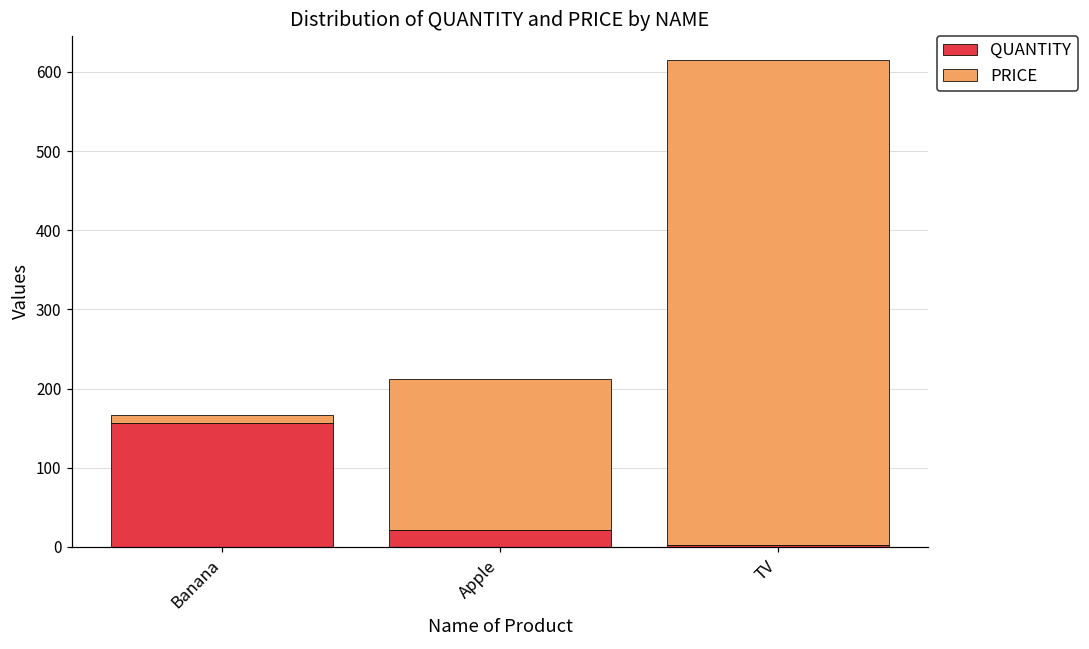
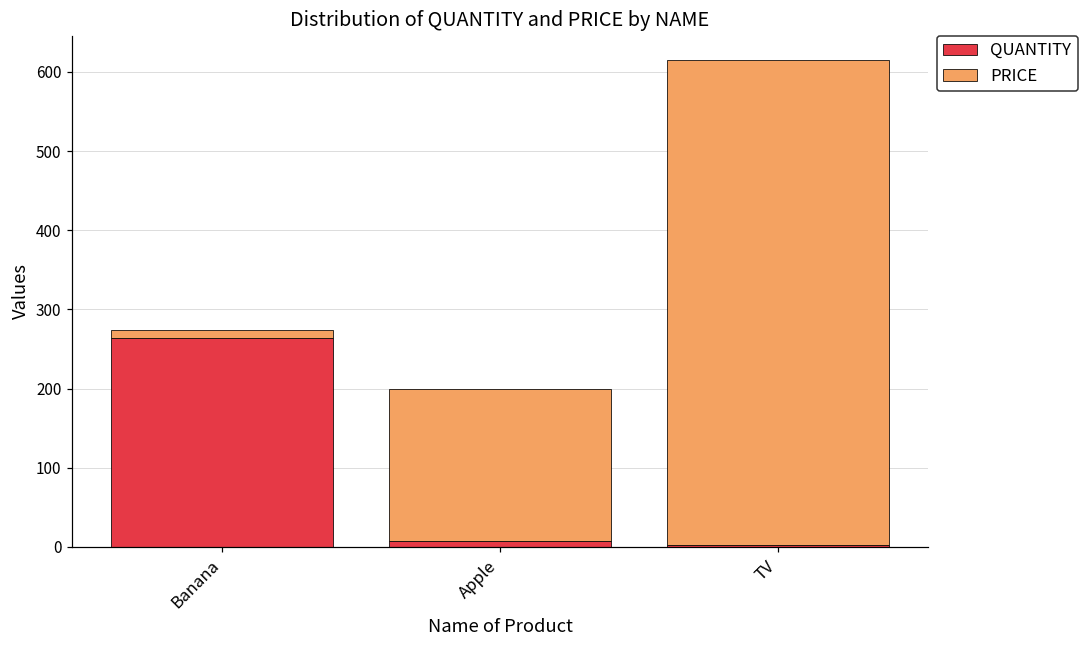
  {
    "QUANTITY": {
-     "Banana": 160,
-     "Apple": 20
+     "Banana": 260,
+     "Apple": 10
    },
    "PRICE": {
      "Banana": 10,
      "Apple": 190,
      "TV": 610
    }
  }
